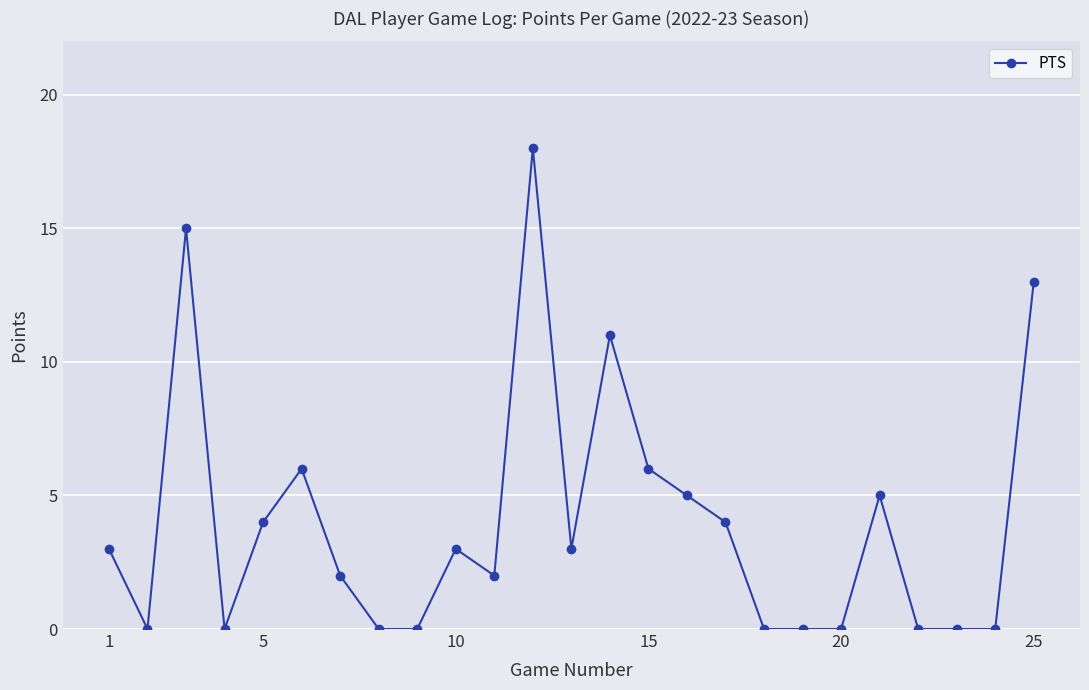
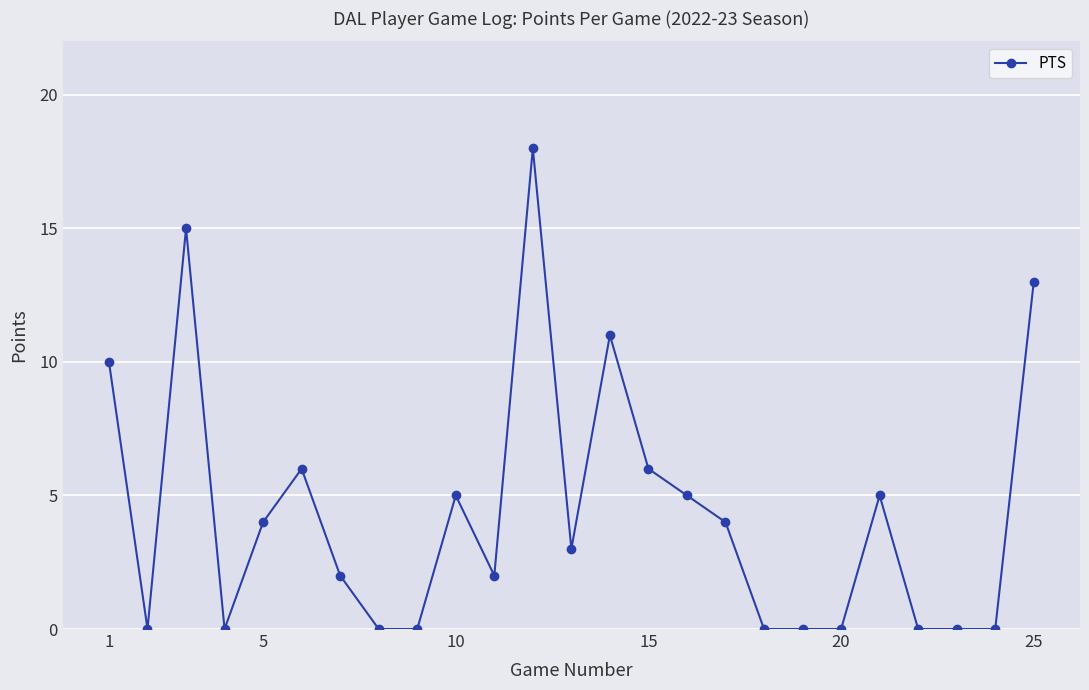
  {
-   "1": 3,
+   "1": 10,
    "5": 4,
-   "10": 3,
+   "10": 5,
    "15": 6,
    "20": 0,
    "25": 13
  }
